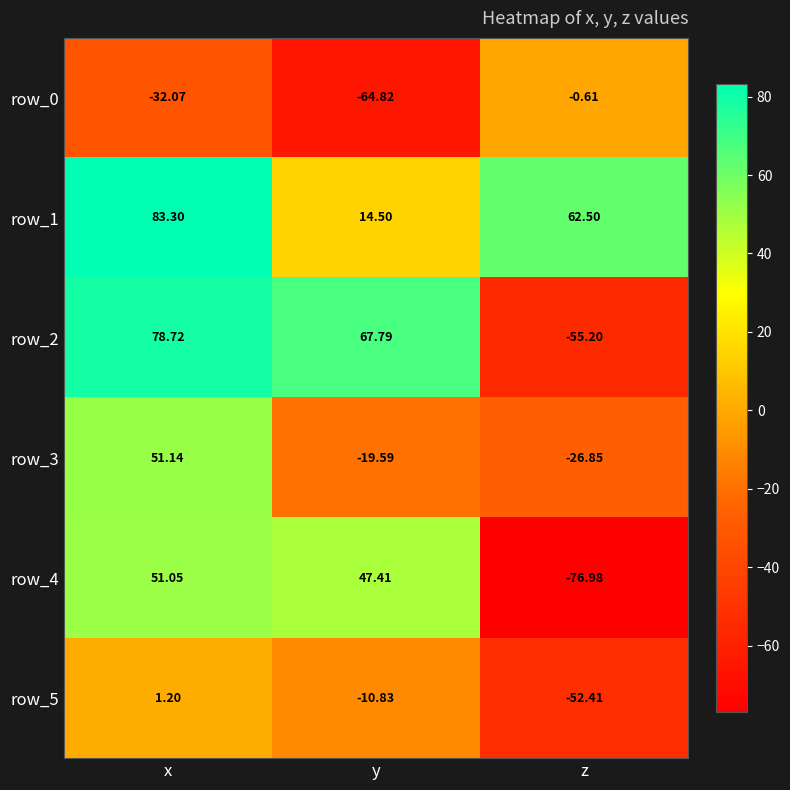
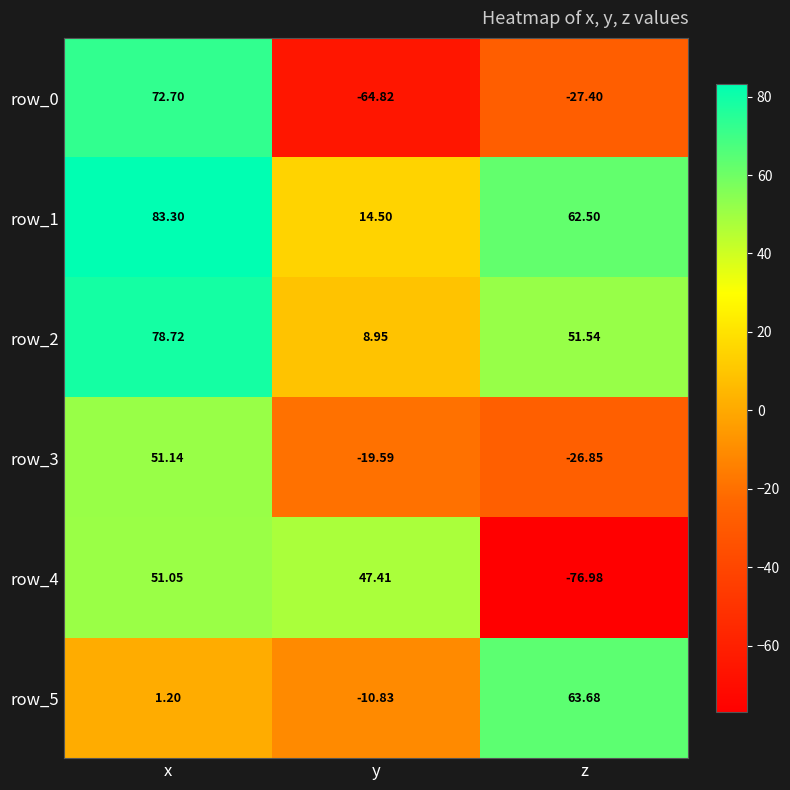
  {
    "row_0": {
-     "x": -32.07,
+     "x": 72.70,
      "y": -64.82,
-     "z": -0.61
+     "z": -27.40
    },
    "row_1": {
      "x": 83.30,
      "y": 14.50,
      "z": 62.50
    },
    "row_2": {
      "x": 78.72,
-     "y": 67.79,
-     "z": -55.20
+     "y": 8.95,
+     "z": 51.54
    },
    "row_3": {
      "x": 51.14,
      "y": -19.59,
      "z": -26.85
    },
    "row_4": {
      "x": 51.05,
      "y": 47.41,
      "z": -76.98
    },
    "row_5": {
      "x": 1.20,
      "y": -10.83,
-     "z": -52.41
+     "z": 63.68
    }
  }
